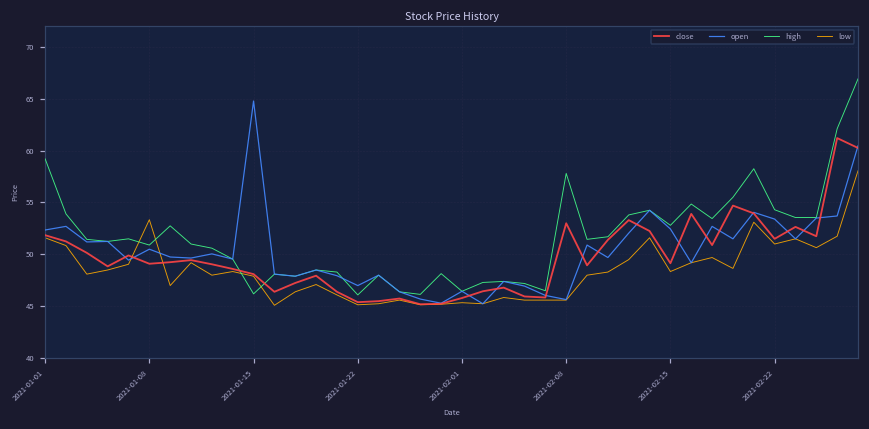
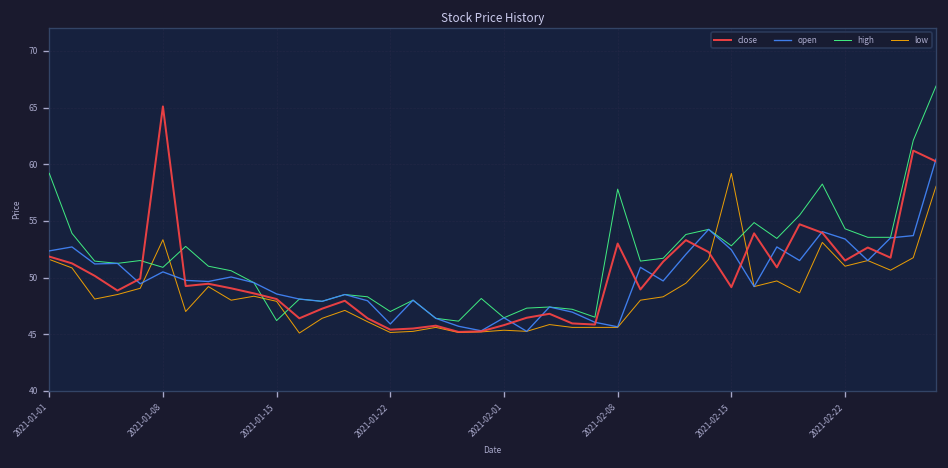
  {
    "close": {
-     "2021-01-08": 49,
+     "2021-01-08": 65,
      "2021-02-01": 46,
      "2021-02-08": 53,
      "2021-02-15": 49,
      "2021-02-22": 52
    },
    "open": {
      "2021-01-01": 52,
      "2021-01-08": 51,
-     "2021-01-15": 65,
-     "2021-01-22": 47,
+     "2021-01-15": 49,
+     "2021-01-22": 46,
      "2021-02-15": 52,
      "2021-02-22": 53
    },
    "high": {
      "2021-01-01": 59,
      "2021-01-08": 51,
      "2021-01-15": 46,
-     "2021-01-22": 46,
+     "2021-01-22": 47,
      "2021-02-08": 58,
      "2021-02-15": 53,
      "2021-02-22": 54
    },
    "low": {
      "2021-01-08": 53,
      "2021-02-01": 45,
-     "2021-02-15": 48,
+     "2021-02-15": 59,
      "2021-02-22": 51
    }
  }
